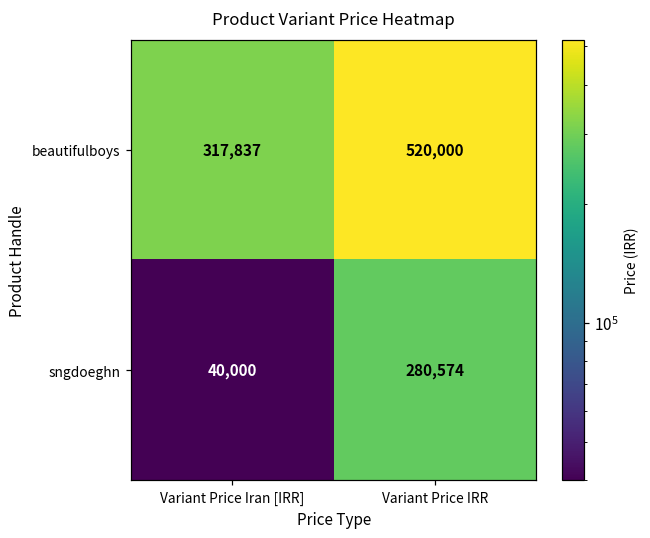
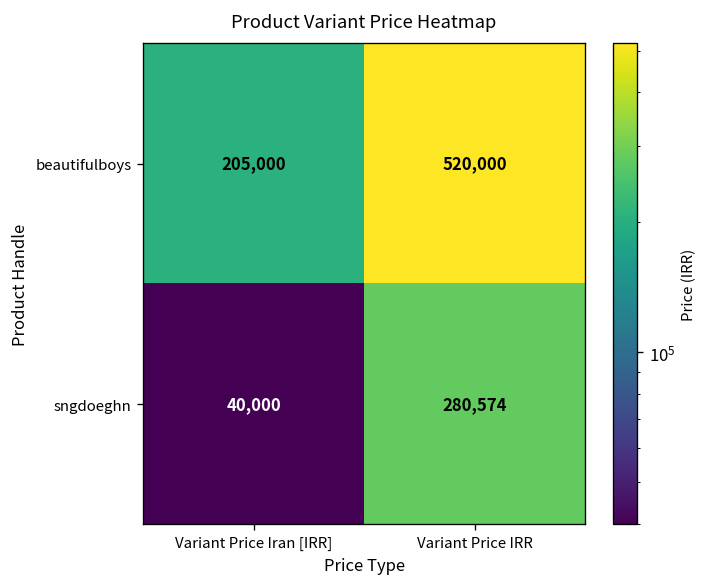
  {
    "beautifulboys": {
-     "Variant Price Iran [IRR]": "317,837",
+     "Variant Price Iran [IRR]": "205,000",
      "Variant Price IRR": "520,000"
    },
    "sngdoeghn": {
      "Variant Price Iran [IRR]": "40,000",
      "Variant Price IRR": "280,574"
    }
  }
